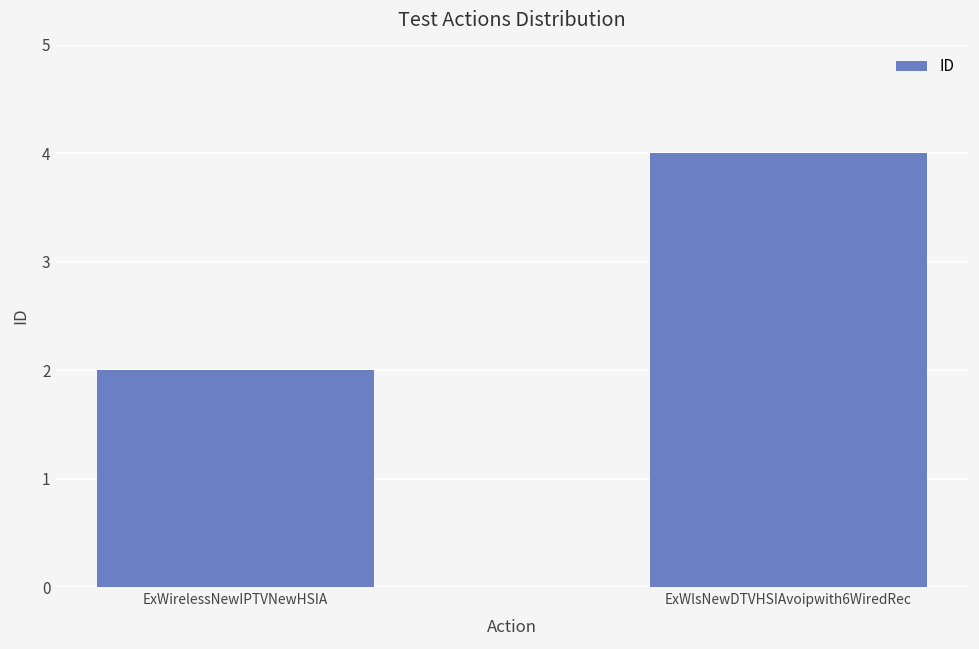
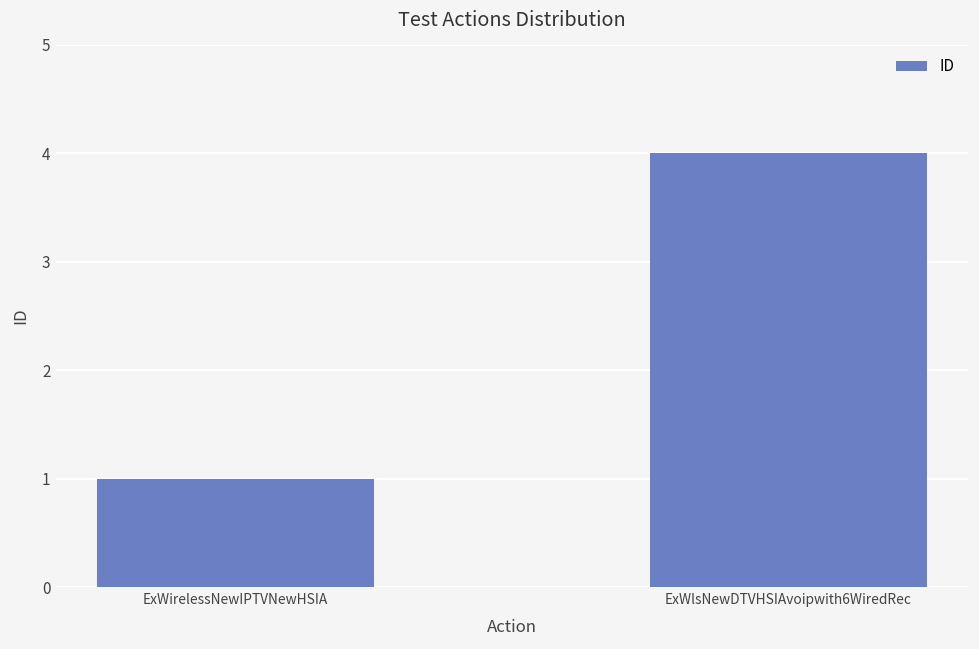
  {
-   "ExWirelessNewIPTVNewHSIA": 2,
+   "ExWirelessNewIPTVNewHSIA": 1,
    "ExWlsNewDTVHSIAvoipwith6WiredRec": 4
  }
